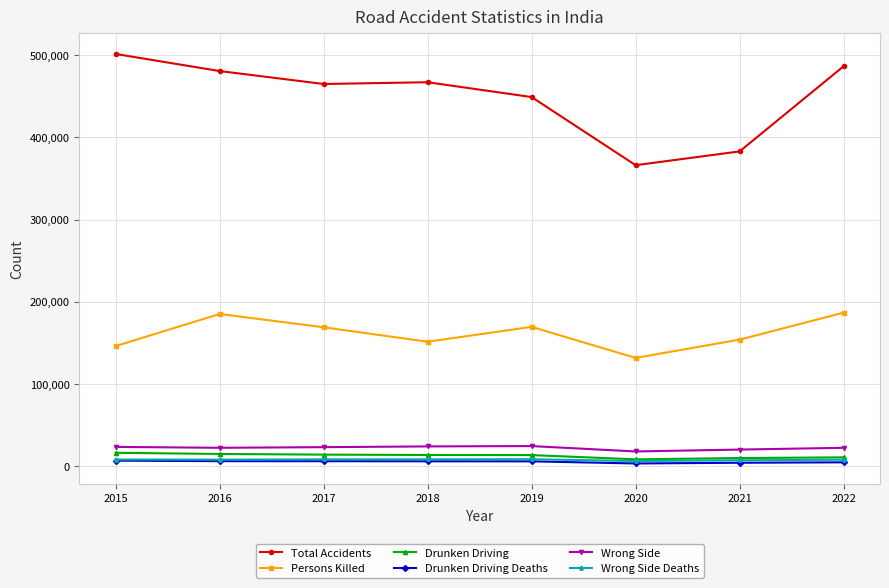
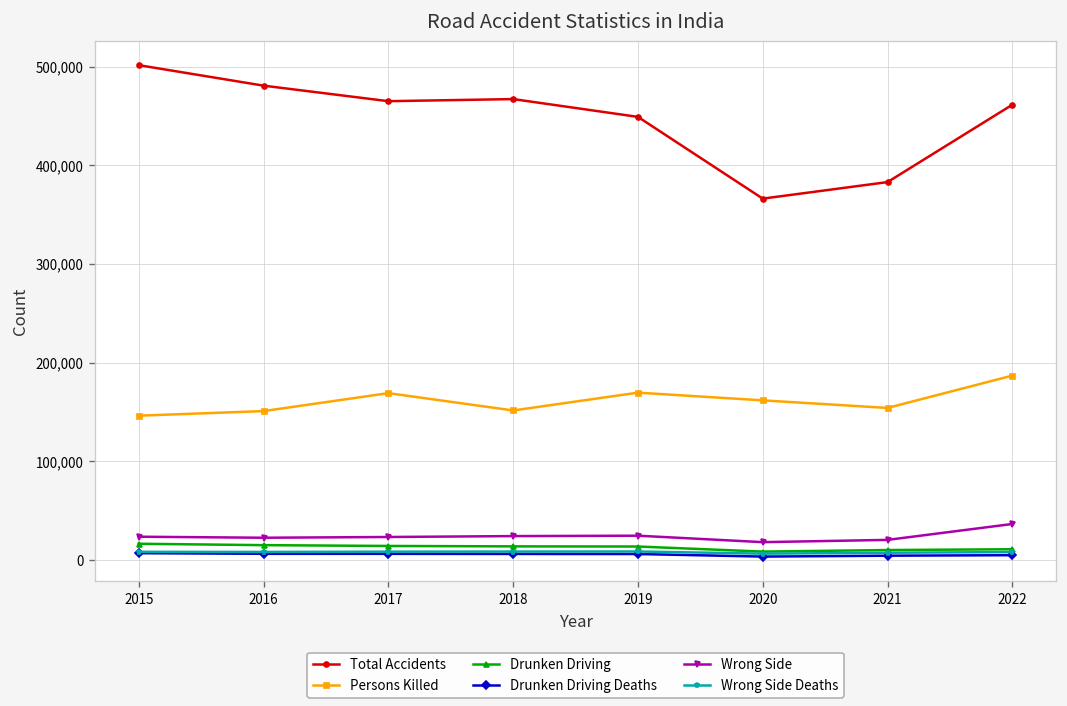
  {
    "Total Accidents": {
      "2015": "500,000",
      "2016": "480,000",
      "2017": "460,000",
      "2018": "470,000",
      "2019": "450,000",
      "2020": "370,000",
      "2021": "380,000",
-     "2022": "490,000"
+     "2022": "460,000"
    },
    "Persons Killed": {
      "2015": "150,000",
-     "2016": "190,000",
+     "2016": "150,000",
      "2017": "170,000",
      "2018": "150,000",
      "2019": "170,000",
-     "2020": "130,000",
+     "2020": "160,000",
      "2021": "150,000",
      "2022": "190,000"
    },
    "Drunken Driving": {
      "2015": "20,000",
      "2016": "10,000",
      "2017": "10,000",
      "2018": "10,000",
      "2019": "10,000"
    },
    "Drunken Driving Deaths": {
      "2022": "0"
    },
    "Wrong Side": {
      "2015": "20,000",
      "2016": "20,000",
      "2017": "20,000",
      "2018": "20,000",
      "2019": "20,000",
      "2020": "20,000",
      "2021": "20,000",
-     "2022": "20,000"
+     "2022": "40,000"
    }
  }
